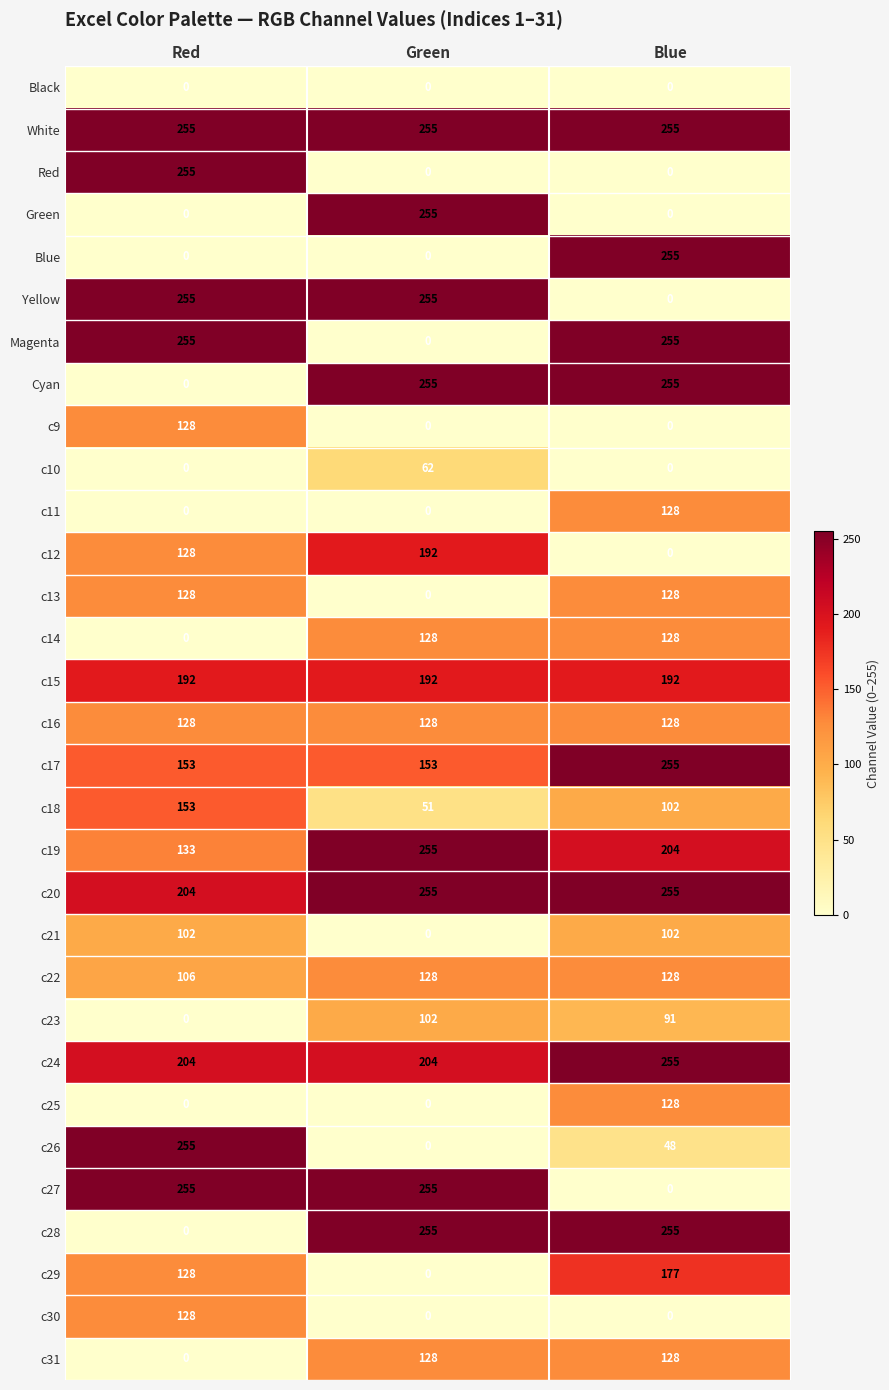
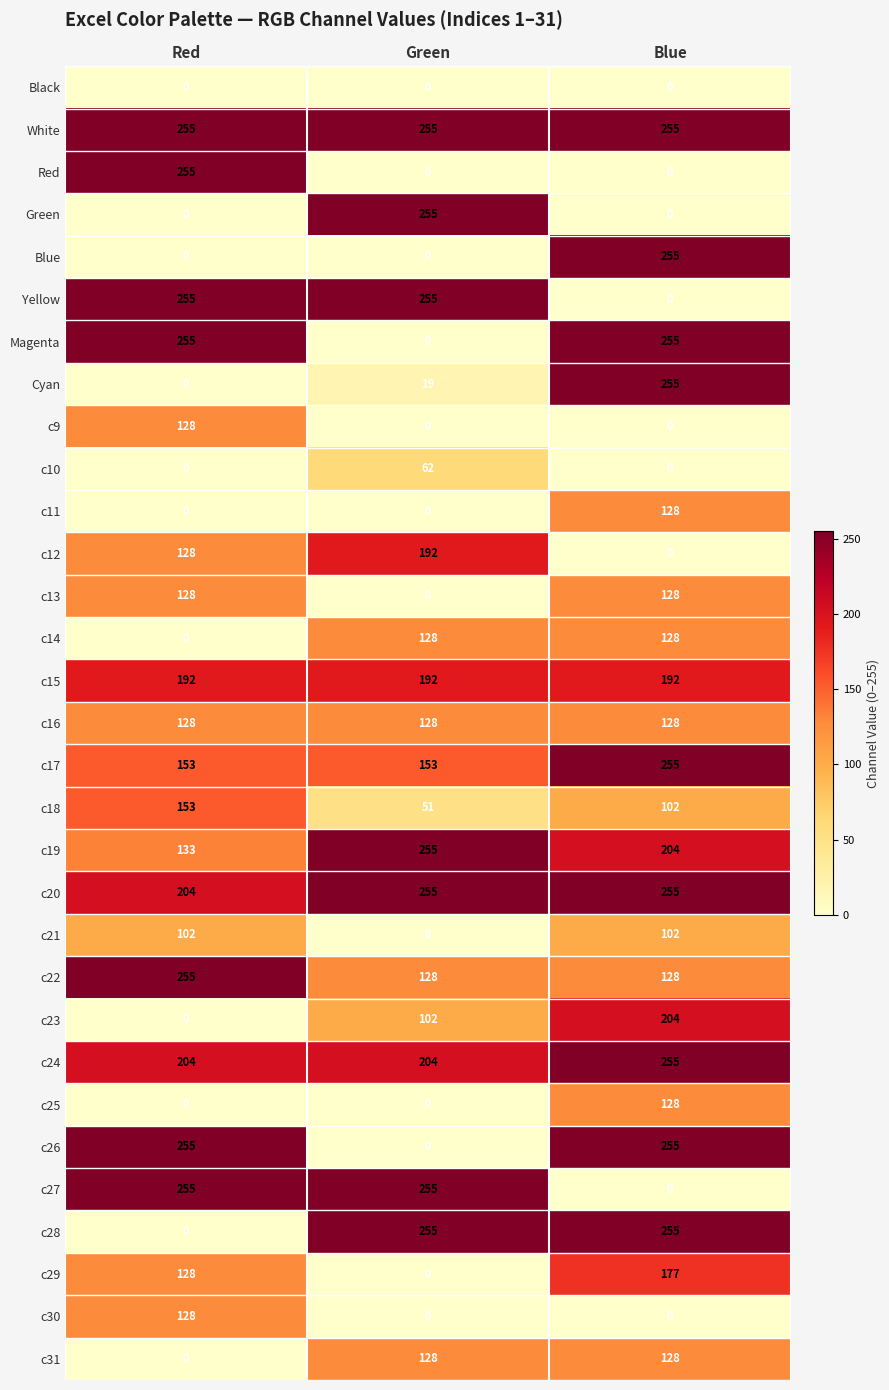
  {
    "Black": {
      "Red": 0,
      "Green": 0,
      "Blue": 0
    },
    "White": {
      "Red": 255,
      "Green": 255,
      "Blue": 255
    },
    "Red": {
      "Red": 255,
      "Green": 0,
      "Blue": 0
    },
    "Green": {
      "Red": 0,
      "Green": 255,
      "Blue": 0
    },
    "Blue": {
      "Red": 0,
      "Green": 0,
      "Blue": 255
    },
    "Yellow": {
      "Red": 255,
      "Green": 255,
      "Blue": 0
    },
    "Magenta": {
      "Red": 255,
      "Green": 0,
      "Blue": 255
    },
    "Cyan": {
      "Red": 0,
-     "Green": 255,
+     "Green": 19,
      "Blue": 255
    },
    "c9": {
      "Red": 128,
      "Green": 0,
      "Blue": 0
    },
    "c10": {
      "Red": 0,
      "Green": 62,
      "Blue": 0
    },
    "c11": {
      "Red": 0,
      "Green": 0,
      "Blue": 128
    },
    "c12": {
      "Red": 128,
      "Green": 192,
      "Blue": 0
    },
    "c13": {
      "Red": 128,
      "Green": 0,
      "Blue": 128
    },
    "c14": {
      "Red": 0,
      "Green": 128,
      "Blue": 128
    },
    "c15": {
      "Red": 192,
      "Green": 192,
      "Blue": 192
    },
    "c16": {
      "Red": 128,
      "Green": 128,
      "Blue": 128
    },
    "c17": {
      "Red": 153,
      "Green": 153,
      "Blue": 255
    },
    "c18": {
      "Red": 153,
      "Green": 51,
      "Blue": 102
    },
    "c19": {
      "Red": 133,
      "Green": 255,
      "Blue": 204
    },
    "c20": {
      "Red": 204,
      "Green": 255,
      "Blue": 255
    },
    "c21": {
      "Red": 102,
      "Green": 0,
      "Blue": 102
    },
    "c22": {
-     "Red": 106,
+     "Red": 255,
      "Green": 128,
      "Blue": 128
    },
    "c23": {
      "Red": 0,
      "Green": 102,
-     "Blue": 91
+     "Blue": 204
    },
    "c24": {
      "Red": 204,
      "Green": 204,
      "Blue": 255
    },
    "c25": {
      "Red": 0,
      "Green": 0,
      "Blue": 128
    },
    "c26": {
      "Red": 255,
      "Green": 0,
-     "Blue": 48
+     "Blue": 255
    },
    "c27": {
      "Red": 255,
      "Green": 255,
      "Blue": 0
    },
    "c28": {
      "Red": 0,
      "Green": 255,
      "Blue": 255
    },
    "c29": {
      "Red": 128,
      "Green": 0,
      "Blue": 177
    },
    "c30": {
      "Red": 128,
      "Green": 0,
      "Blue": 0
    },
    "c31": {
      "Red": 0,
      "Green": 128,
      "Blue": 128
    }
  }
